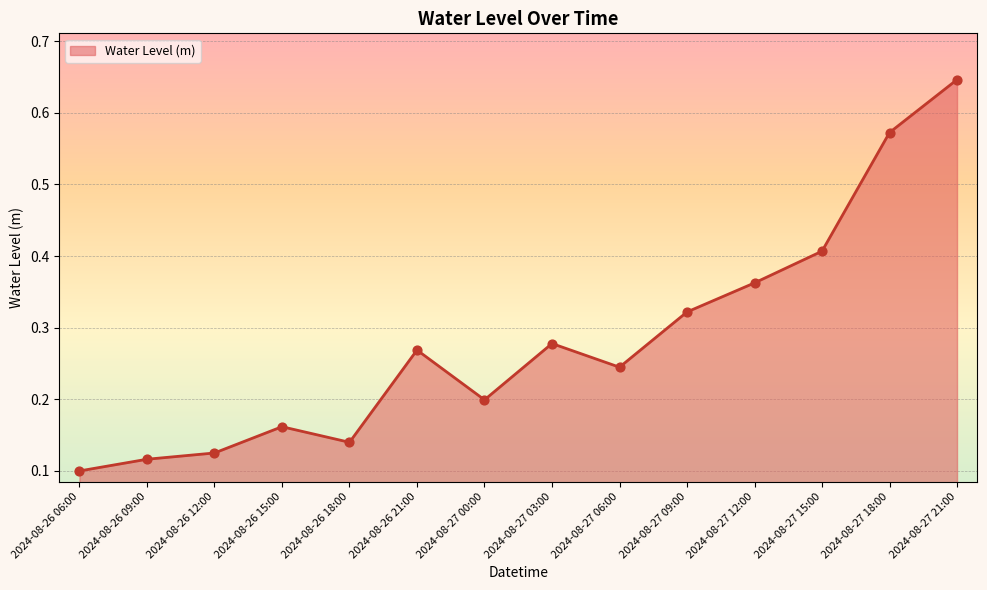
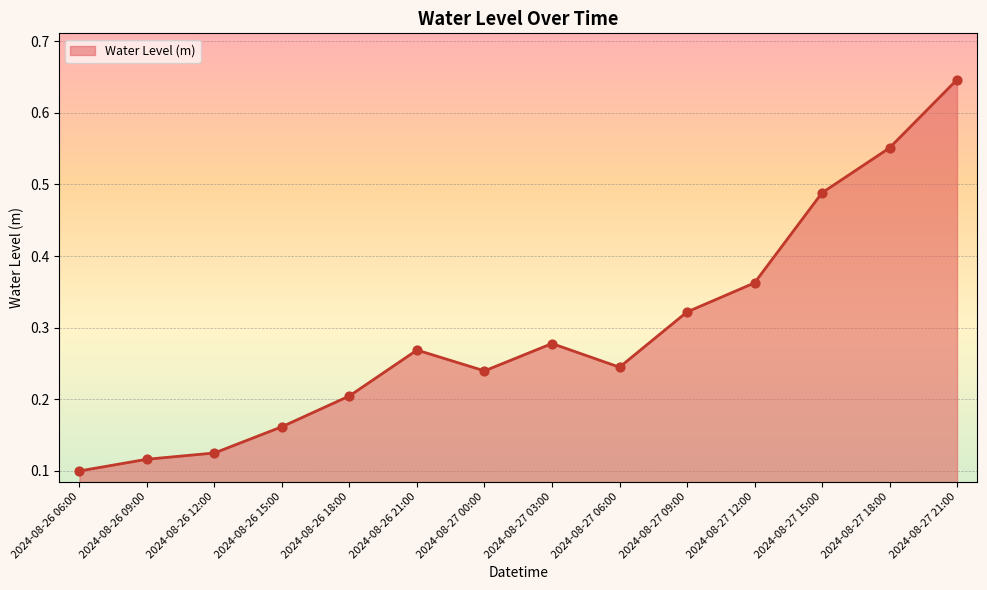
  {
    "2024-08-26 06:00": 0.10,
    "2024-08-26 09:00": 0.12,
    "2024-08-26 12:00": 0.13,
    "2024-08-26 15:00": 0.16,
-   "2024-08-26 18:00": 0.14,
+   "2024-08-26 18:00": 0.20,
    "2024-08-26 21:00": 0.27,
-   "2024-08-27 00:00": 0.20,
+   "2024-08-27 00:00": 0.24,
    "2024-08-27 03:00": 0.28,
    "2024-08-27 06:00": 0.24,
    "2024-08-27 09:00": 0.32,
    "2024-08-27 12:00": 0.36,
-   "2024-08-27 15:00": 0.41,
-   "2024-08-27 18:00": 0.57,
+   "2024-08-27 15:00": 0.49,
+   "2024-08-27 18:00": 0.55,
    "2024-08-27 21:00": 0.65
  }
